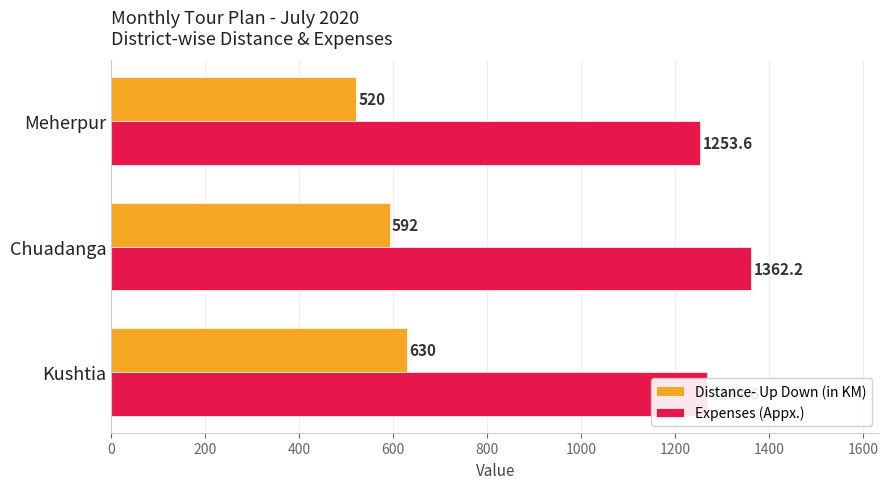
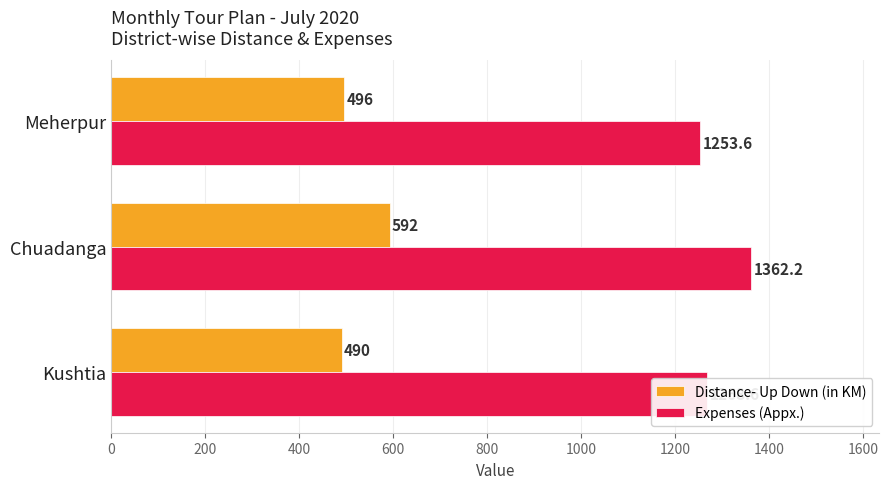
  {
    "Distance- Up Down (in KM)": {
-     "Meherpur": 520,
+     "Meherpur": 496,
      "Chuadanga": 592,
-     "Kushtia": 630
+     "Kushtia": 490
    },
    "Expenses (Appx.)": {
      "Meherpur": 1253.6,
      "Chuadanga": 1362.2
    }
  }
